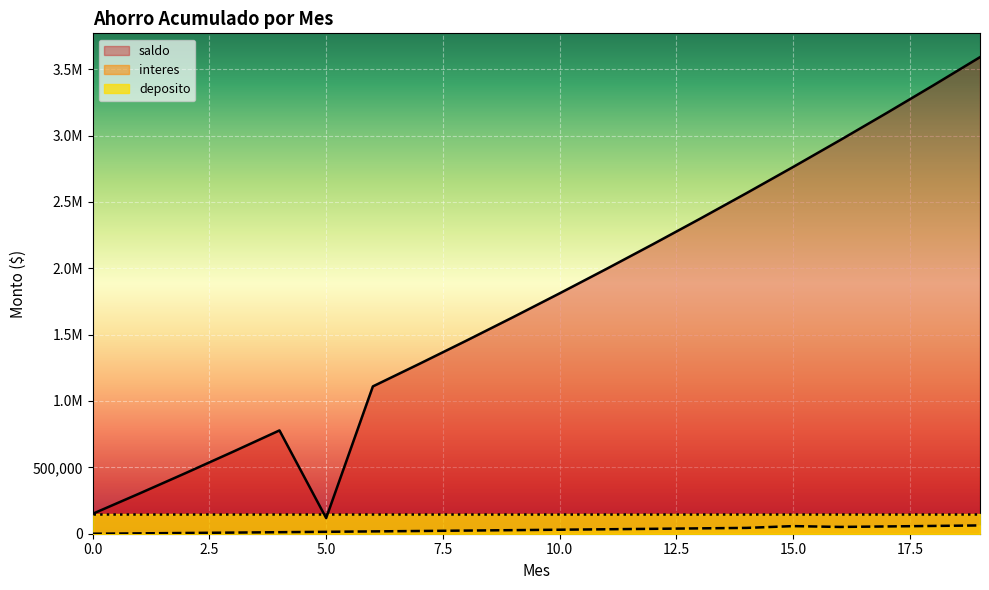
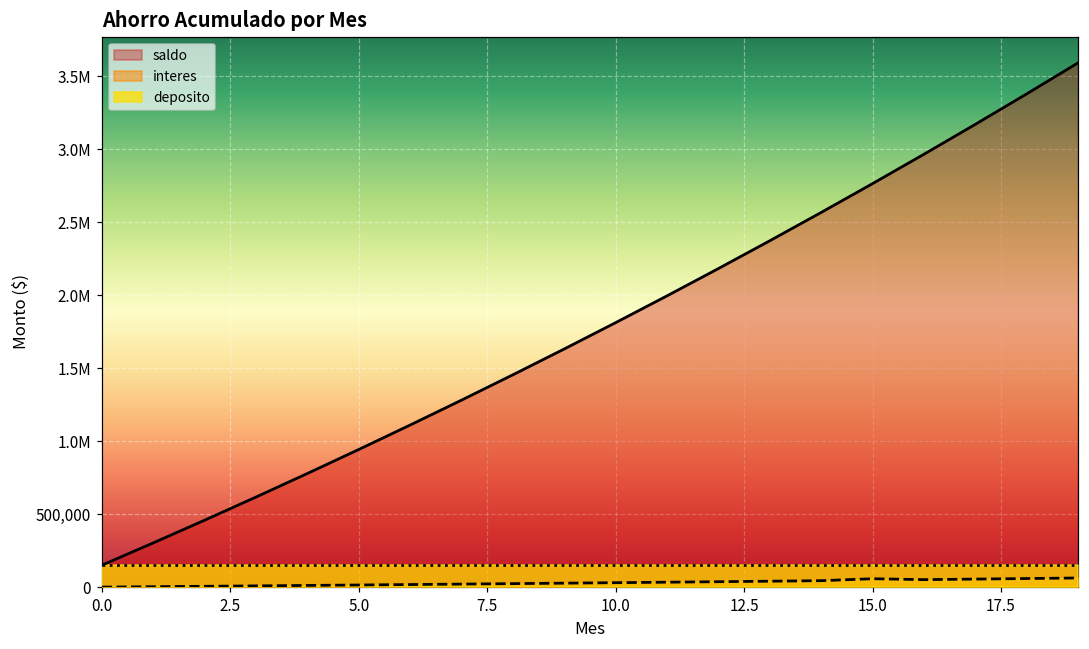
  {
    "saldo": {
-     "5.0": "120,000",
+     "5.0": "940,000",
      "10.0": "1,810,000",
      "15.0": "2,760,000"
    },
    "interes": {
      "0.0": "0",
      "5.0": "10,000",
      "10.0": "30,000",
      "15.0": "60,000"
    },
    "deposito": {
      "5.0": "150,000",
      "10.0": "150,000",
      "15.0": "150,000"
    }
  }
